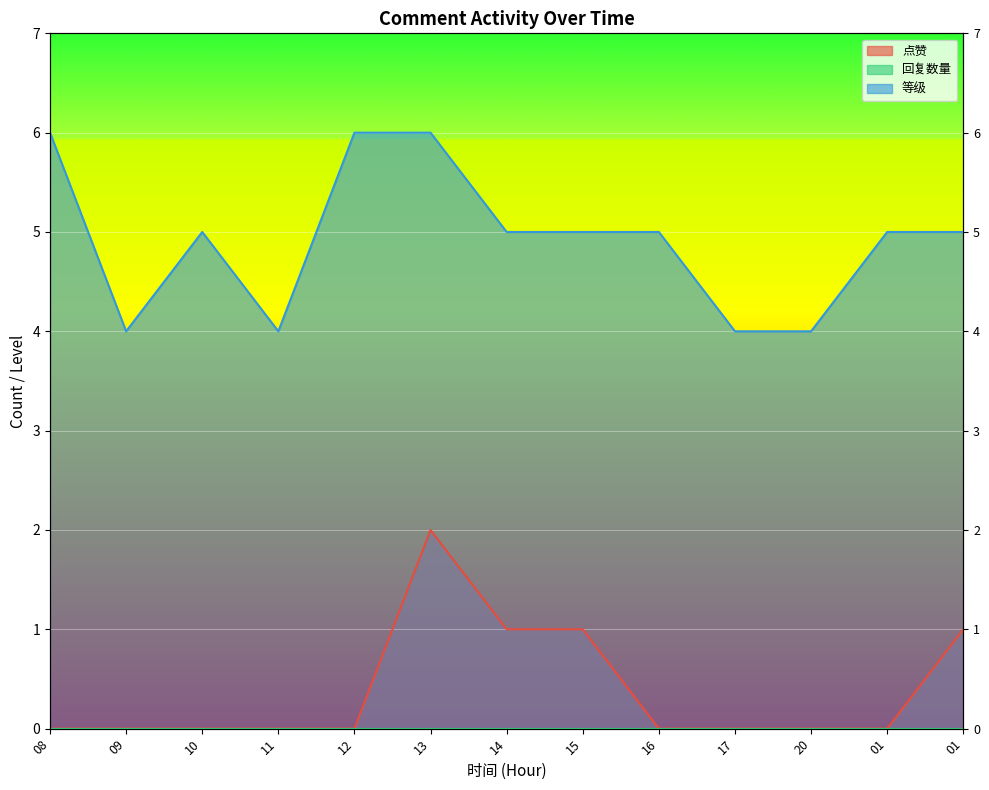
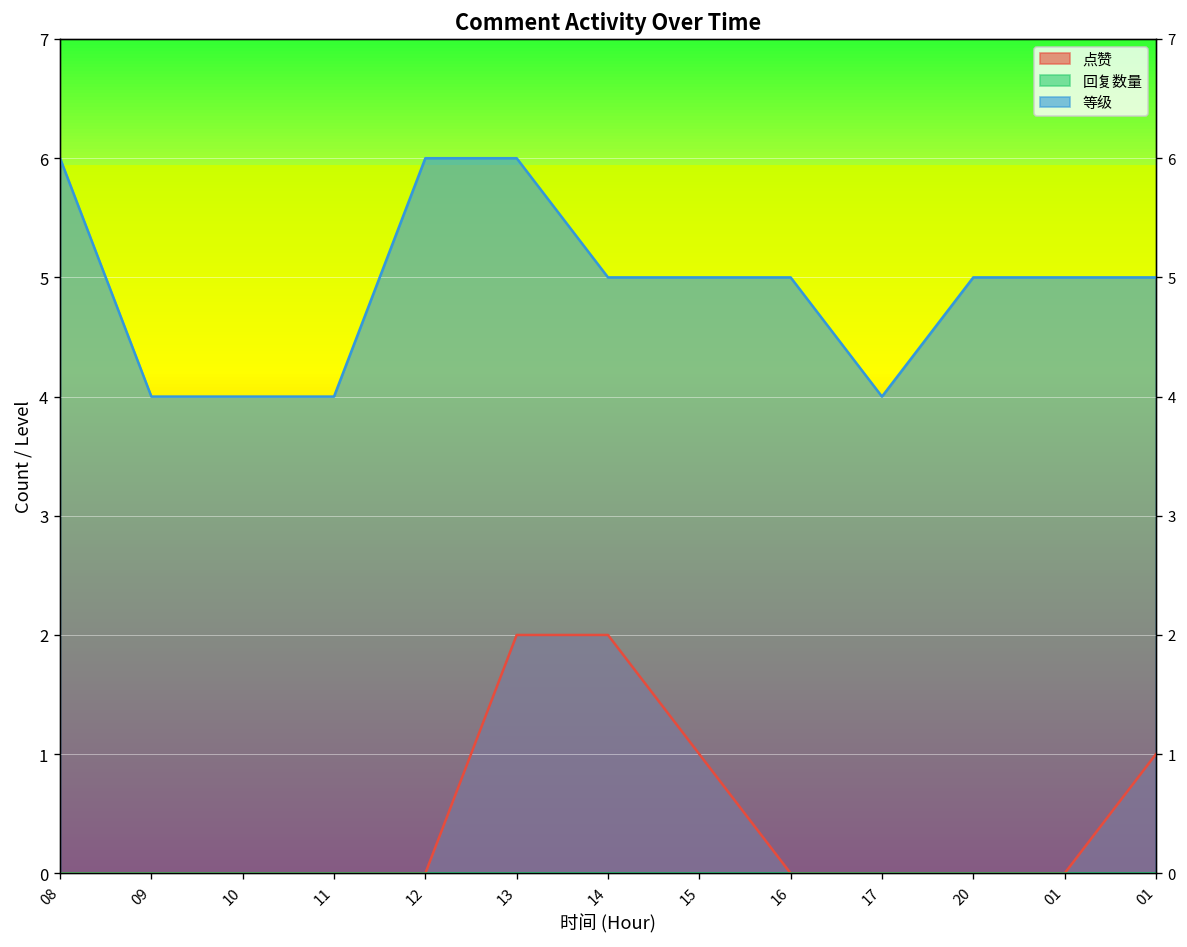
  {
    "点赞": {
      "13": 2,
-     "14": 1,
+     "14": 2,
      "15": 1
    },
    "回复数量": {
      "13": 0,
      "14": 0,
      "15": 0
    },
    "等级": {
      "08": 6,
      "09": 4,
-     "10": 5,
+     "10": 4,
      "11": 4,
      "12": 6,
      "13": 6,
      "14": 5,
      "15": 5,
      "16": 5,
      "17": 4,
-     "20": 4
+     "20": 5
    }
  }
